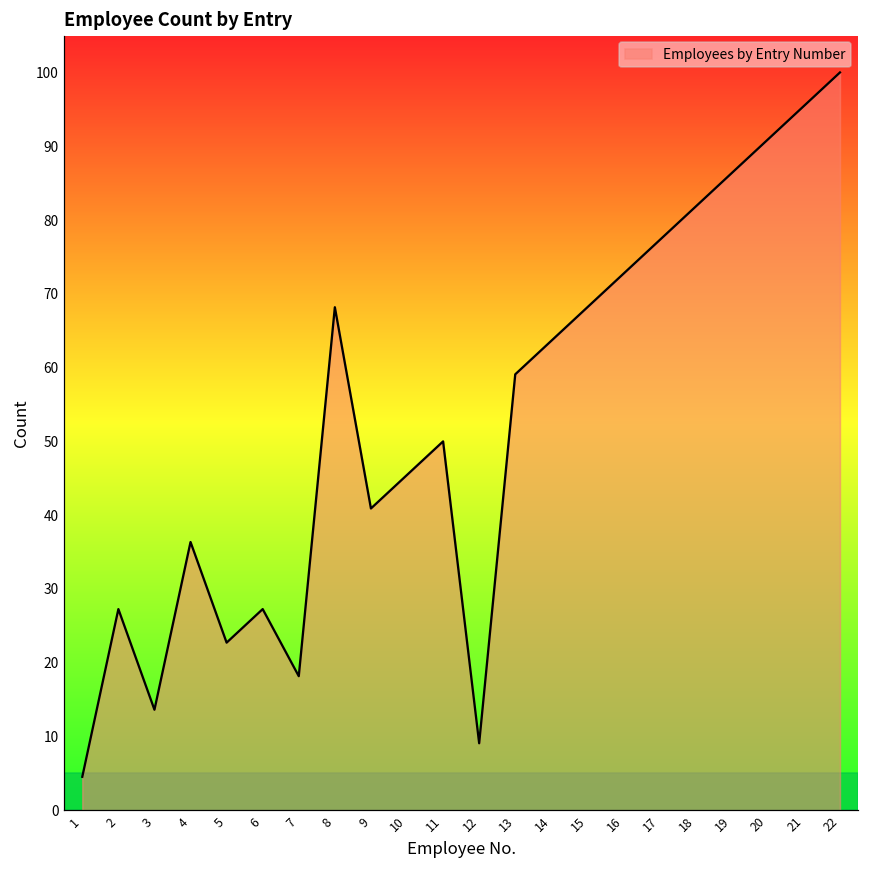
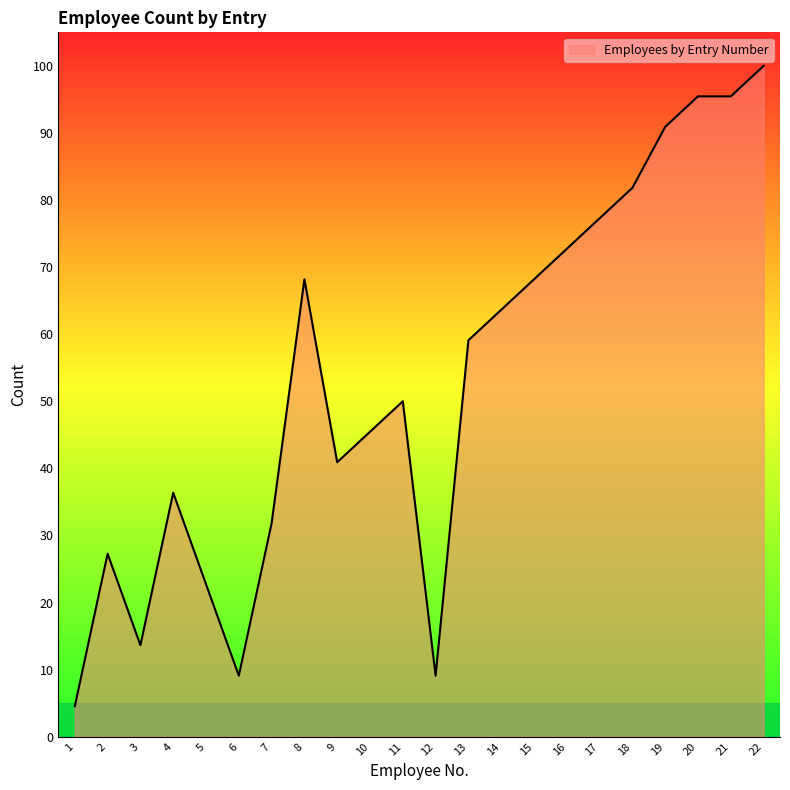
  {
    "2": 27,
    "3": 14,
    "4": 36,
    "5": 23,
-   "6": 27,
-   "7": 18,
+   "6": 9,
+   "7": 32,
    "8": 68,
    "9": 41,
    "10": 45,
    "11": 50,
    "12": 9,
    "13": 59,
    "14": 64,
    "15": 68,
    "16": 73,
    "17": 77,
    "18": 82,
-   "19": 86,
-   "20": 91,
+   "19": 91,
+   "20": 95,
    "21": 95,
    "22": 100
  }
